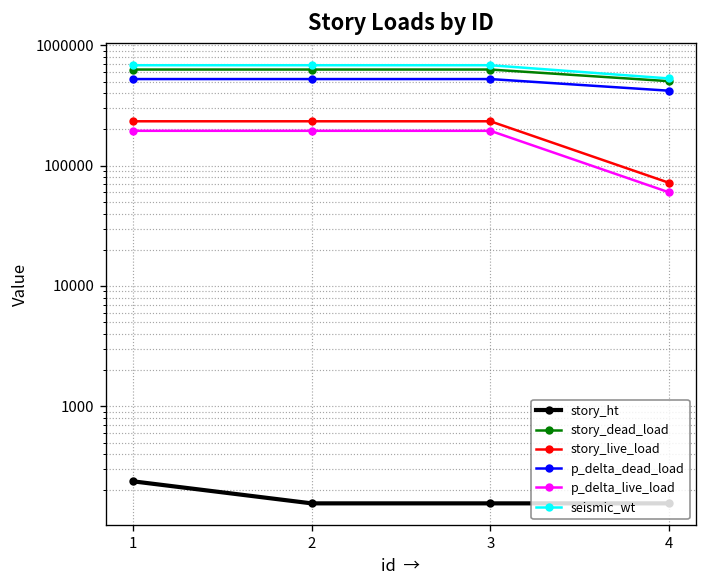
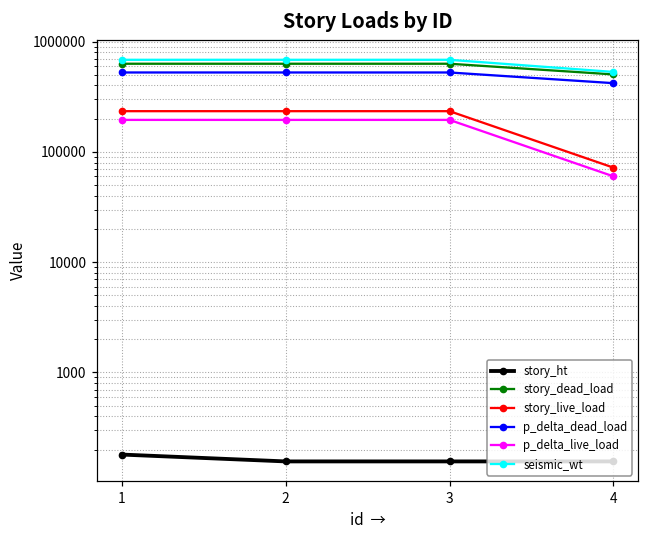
  {
    "story_ht": {
-     "1": 240,
+     "1": 180,
      "2": 160,
      "3": 160
    },
    "story_dead_load": {
      "1": 600000,
      "2": 600000,
      "3": 600000
    },
    "story_live_load": {
      "1": 230000,
      "2": 230000,
      "3": 230000,
      "4": 70000
    },
    "p_delta_dead_load": {
      "1": 500000,
      "2": 500000,
      "3": 500000,
      "4": 420000
    },
    "p_delta_live_load": {
      "1": 200000,
      "2": 200000,
      "3": 200000,
      "4": 60000
    },
    "seismic_wt": {
      "1": 700000,
      "2": 700000,
      "3": 700000
    }
  }
